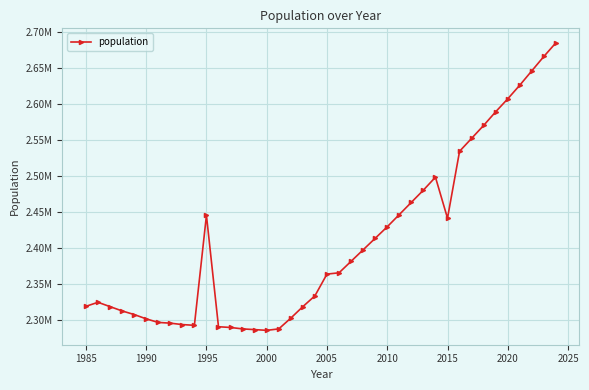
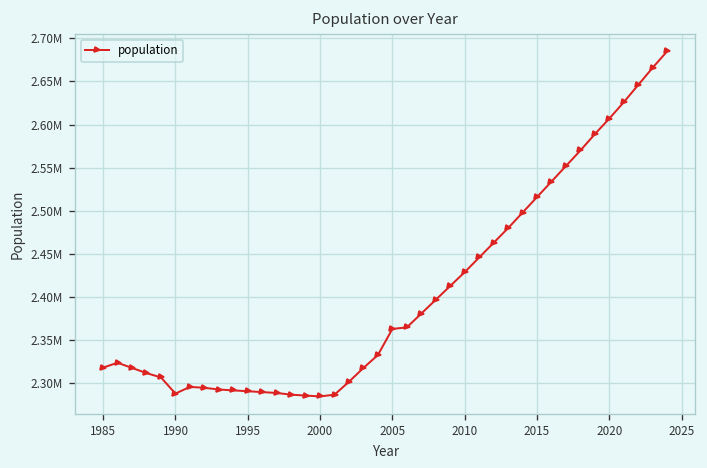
  {
    "1985": 2320000,
-   "1990": 2300000,
-   "1995": 2440000,
+   "1990": 2290000,
+   "1995": 2290000,
    "2000": 2290000,
    "2005": 2360000,
    "2010": 2430000,
-   "2015": 2440000,
+   "2015": 2520000,
    "2020": 2610000
  }
